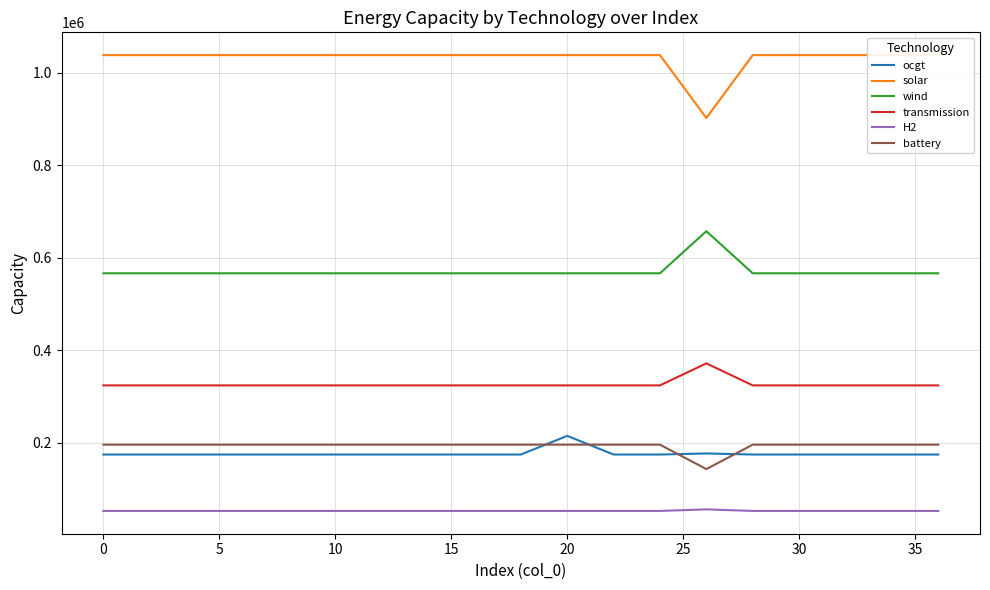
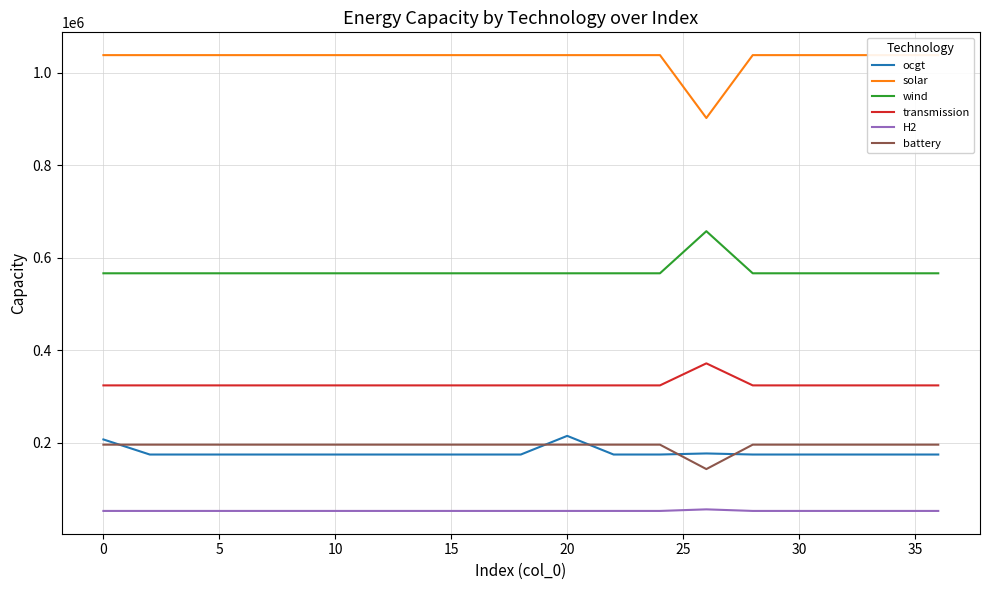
  {
    "ocgt": {
-     "0": 170000,
+     "0": 210000,
      "10": 170000,
      "20": 210000,
      "30": 170000
    },
    "solar": {
      "0": 1040000,
      "10": 1040000,
      "20": 1040000,
      "30": 1040000
    },
    "wind": {
      "0": 570000,
      "10": 570000,
      "20": 570000,
      "30": 570000
    },
    "transmission": {
      "0": 320000,
      "10": 320000,
      "20": 320000,
      "30": 320000
    },
    "H2": {
      "0": 50000,
      "10": 50000,
      "20": 50000,
      "30": 50000
    },
    "battery": {
      "0": 200000,
      "10": 200000,
      "20": 200000,
      "30": 200000
    }
  }
